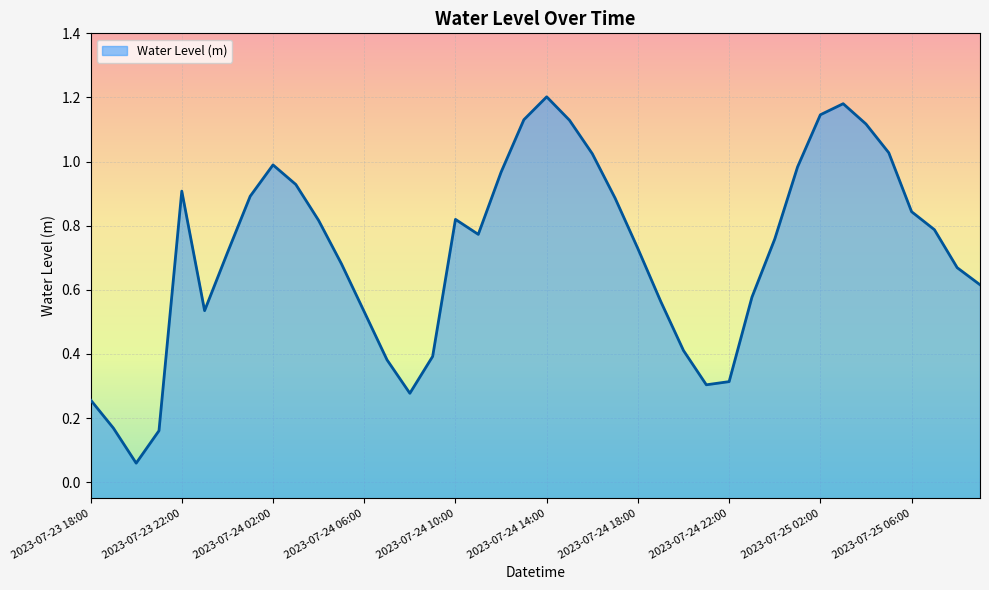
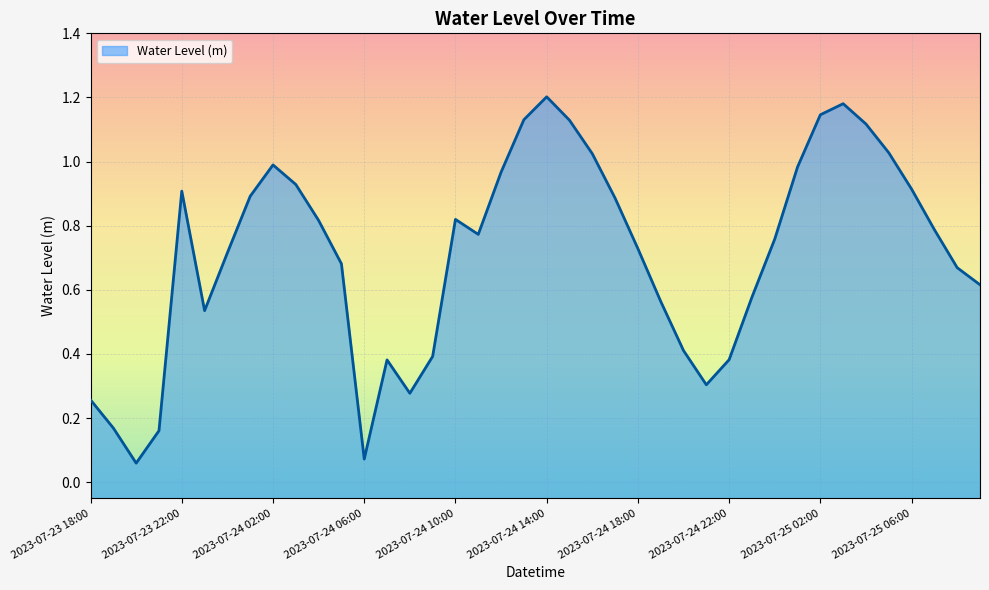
  {
    "2023-07-23 18:00": 0.26,
    "2023-07-23 22:00": 0.91,
    "2023-07-24 02:00": 0.99,
-   "2023-07-24 06:00": 0.53,
+   "2023-07-24 06:00": 0.07,
    "2023-07-24 10:00": 0.82,
    "2023-07-24 14:00": 1.20,
    "2023-07-24 18:00": 0.73,
-   "2023-07-24 22:00": 0.31,
+   "2023-07-24 22:00": 0.38,
    "2023-07-25 02:00": 1.15,
-   "2023-07-25 06:00": 0.84
+   "2023-07-25 06:00": 0.91
  }
